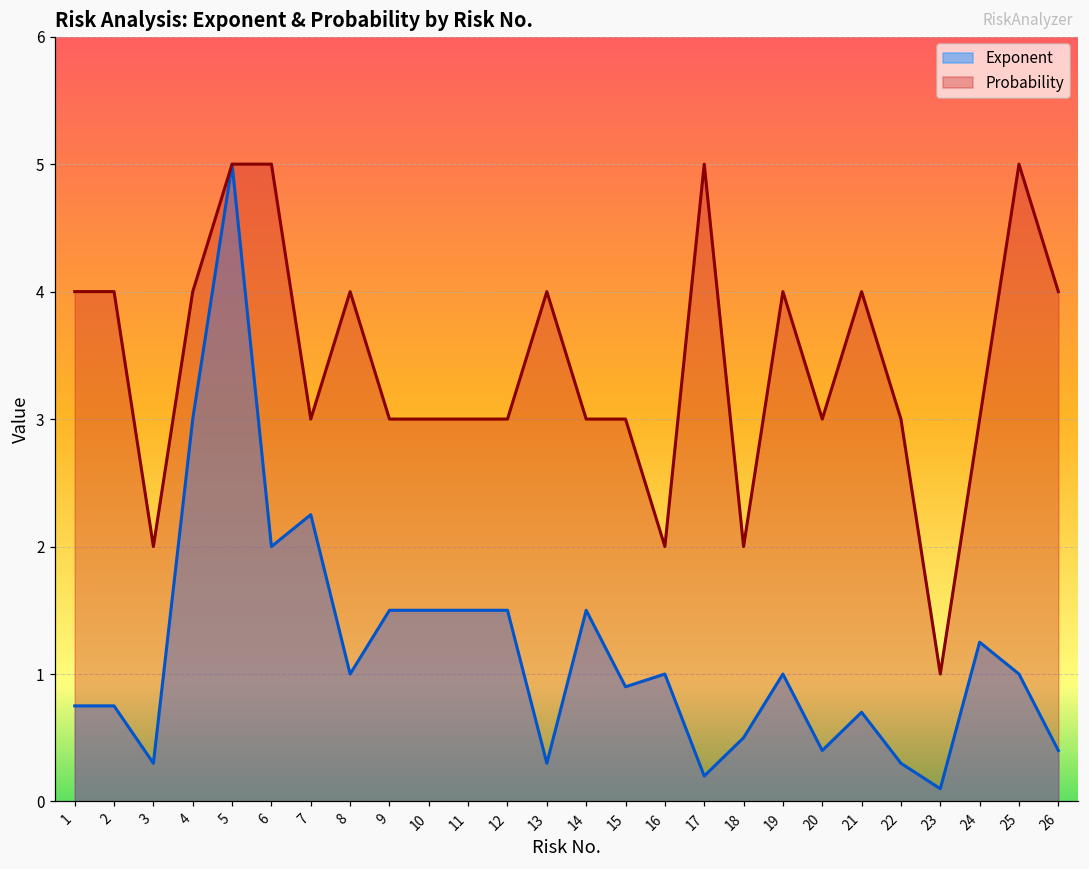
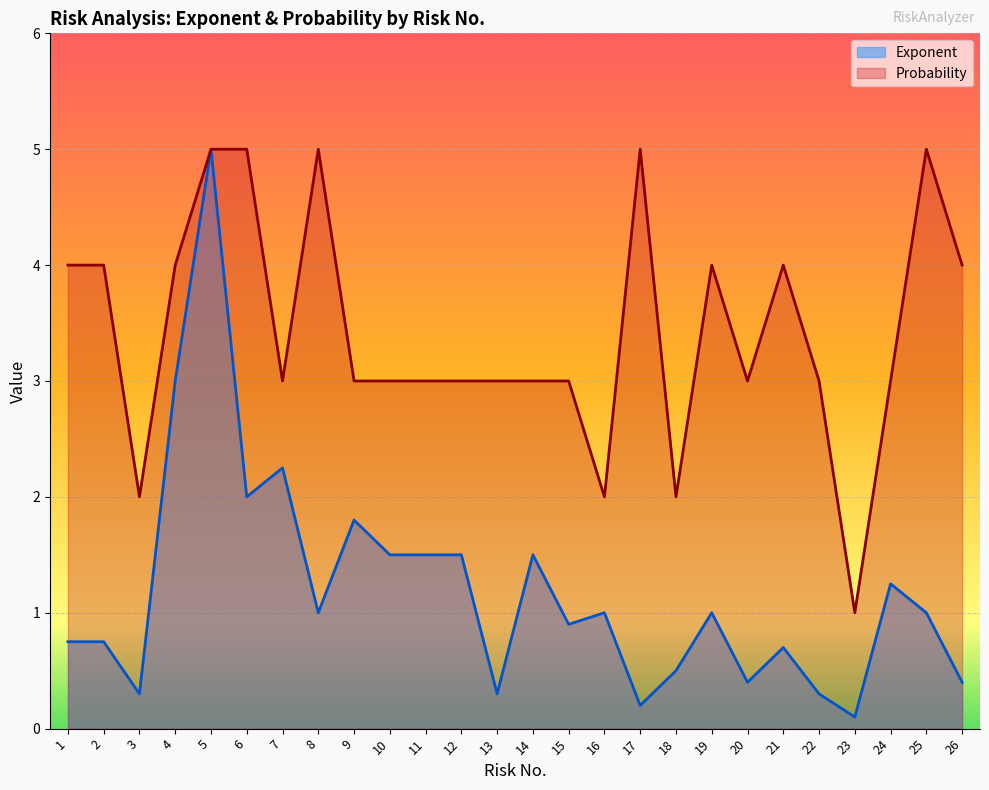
  {
    "Exponent": {
      "1": 0.75,
      "2": 0.75,
      "3": 0.3,
      "4": 3.0,
      "6": 2.0,
      "7": 2.25,
      "8": 1.0,
-     "9": 1.5,
+     "9": 1.8,
      "10": 1.5,
      "11": 1.5,
      "12": 1.5,
      "13": 0.3,
      "14": 1.5,
      "15": 0.9,
      "16": 1.0,
      "17": 0.2,
      "18": 0.5,
      "19": 1.0,
      "20": 0.4,
      "21": 0.7,
      "22": 0.3,
      "23": 0.1,
      "24": 1.25,
      "25": 1.0,
      "26": 0.4
    },
    "Probability": {
      "1": 4,
      "2": 4,
      "3": 2,
      "4": 4,
      "6": 5,
      "7": 3,
-     "8": 4,
+     "8": 5,
      "9": 3,
      "10": 3,
      "11": 3,
      "12": 3,
-     "13": 4,
+     "13": 3,
      "14": 3,
      "15": 3,
      "16": 2,
      "17": 5,
      "18": 2,
      "19": 4,
      "20": 3,
      "21": 4,
      "22": 3,
      "23": 1,
      "24": 3,
      "25": 5,
      "26": 4
    }
  }
